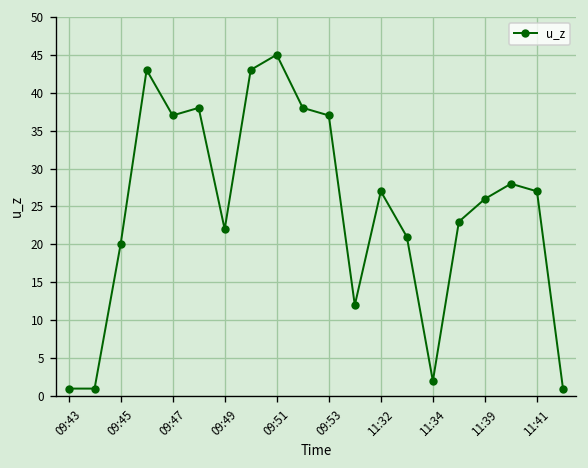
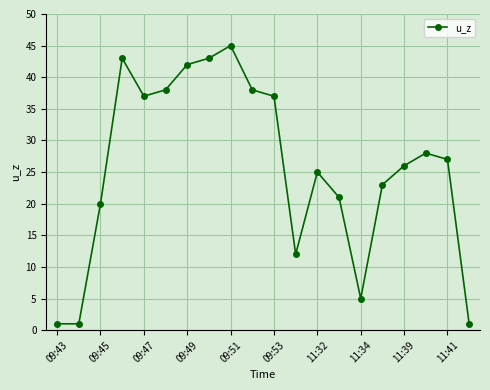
  {
    "09:43": 1,
    "09:45": 20,
    "09:47": 37,
-   "09:49": 22,
+   "09:49": 42,
    "09:51": 45,
    "09:53": 37,
-   "11:32": 27,
-   "11:34": 2,
+   "11:32": 25,
+   "11:34": 5,
    "11:39": 26,
    "11:41": 27
  }
